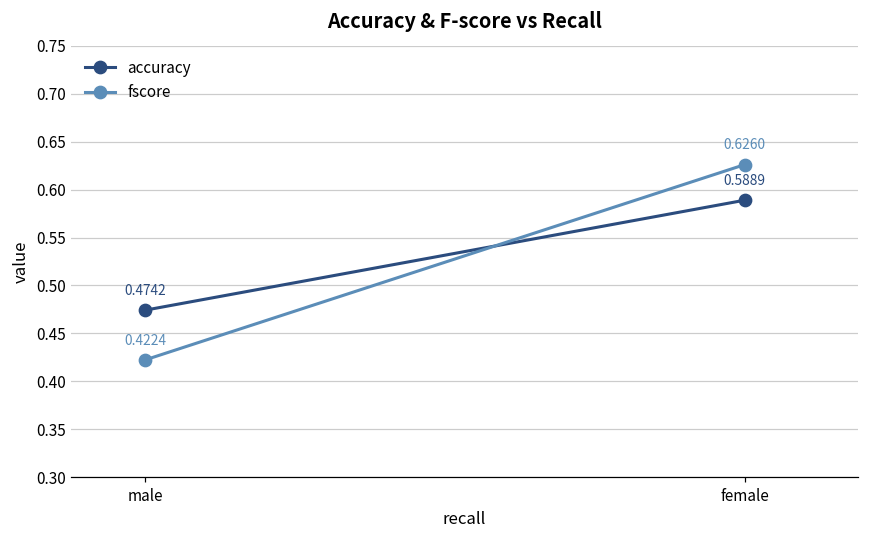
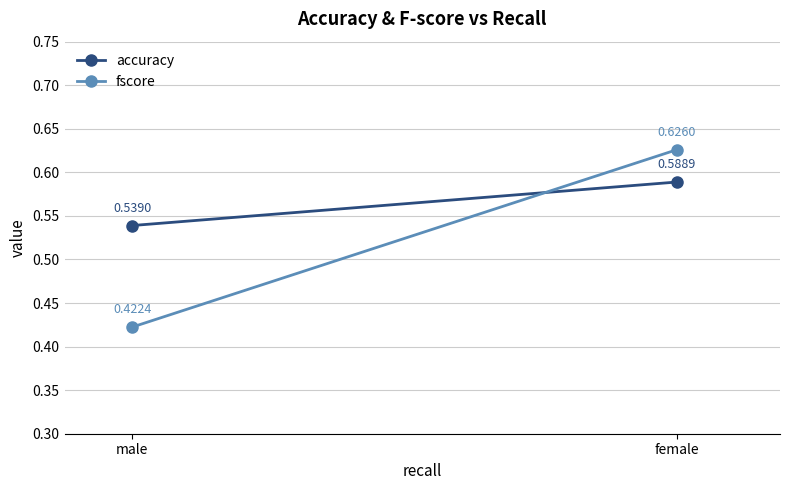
  {
    "accuracy": {
-     "male": 0.4742,
+     "male": 0.5390,
      "female": 0.5889
    },
    "fscore": {
      "male": 0.4224,
      "female": 0.6260
    }
  }
